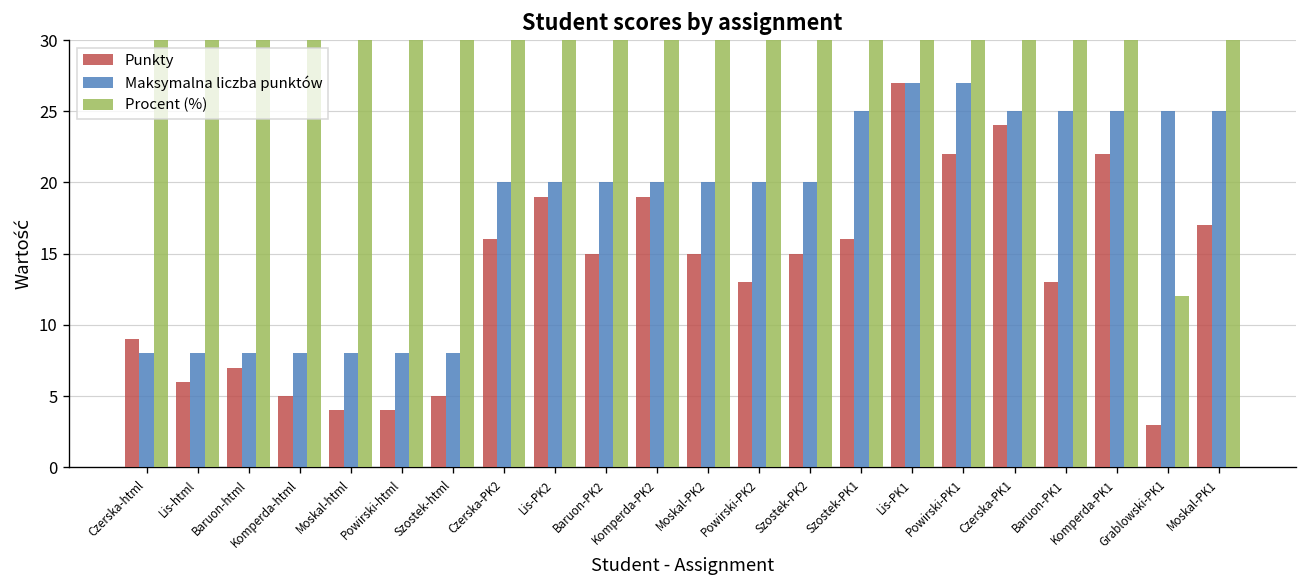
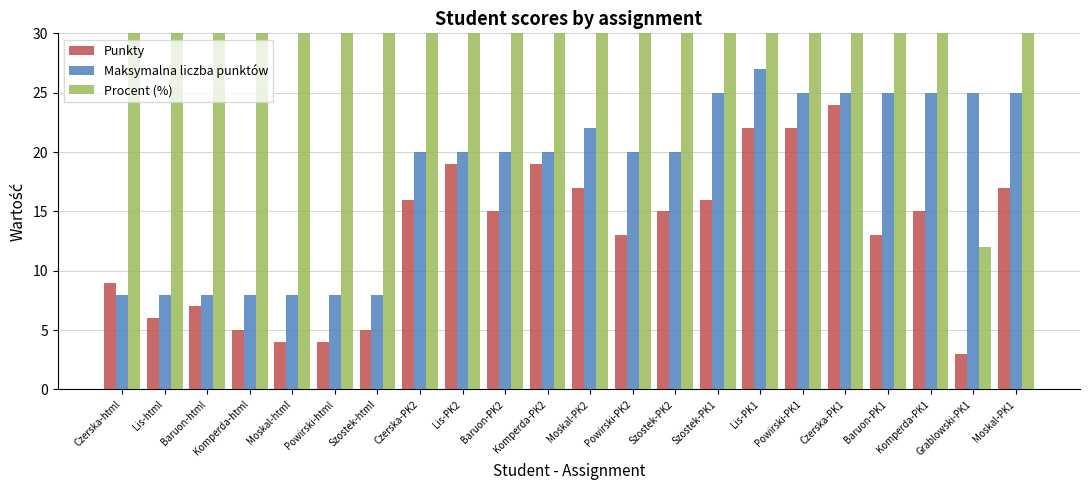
  {
    "Punkty": {
      "Czerska-html": 9,
      "Lis-html": 6,
      "Baruon-html": 7,
      "Komperda-html": 5,
      "Moskal-html": 4,
      "Powirski-html": 4,
      "Szostek-html": 5,
      "Czerska-PK2": 16,
      "Lis-PK2": 19,
      "Baruon-PK2": 15,
      "Komperda-PK2": 19,
-     "Moskal-PK2": 15,
+     "Moskal-PK2": 17,
      "Powirski-PK2": 13,
      "Szostek-PK2": 15,
      "Szostek-PK1": 16,
-     "Lis-PK1": 27,
+     "Lis-PK1": 22,
      "Powirski-PK1": 22,
      "Czerska-PK1": 24,
      "Baruon-PK1": 13,
-     "Komperda-PK1": 22,
+     "Komperda-PK1": 15,
      "Grablowski-PK1": 3,
      "Moskal-PK1": 17
    },
    "Maksymalna liczba punktów": {
      "Czerska-html": 8,
      "Lis-html": 8,
      "Baruon-html": 8,
      "Komperda-html": 8,
      "Moskal-html": 8,
      "Powirski-html": 8,
      "Szostek-html": 8,
      "Czerska-PK2": 20,
      "Lis-PK2": 20,
      "Baruon-PK2": 20,
      "Komperda-PK2": 20,
-     "Moskal-PK2": 20,
+     "Moskal-PK2": 22,
      "Powirski-PK2": 20,
      "Szostek-PK2": 20,
      "Szostek-PK1": 25,
      "Lis-PK1": 27,
-     "Powirski-PK1": 27,
+     "Powirski-PK1": 25,
      "Czerska-PK1": 25,
      "Baruon-PK1": 25,
      "Komperda-PK1": 25,
      "Grablowski-PK1": 25,
      "Moskal-PK1": 25
    },
    "Procent (%)": {
      "Grablowski-PK1": 12
    }
  }
